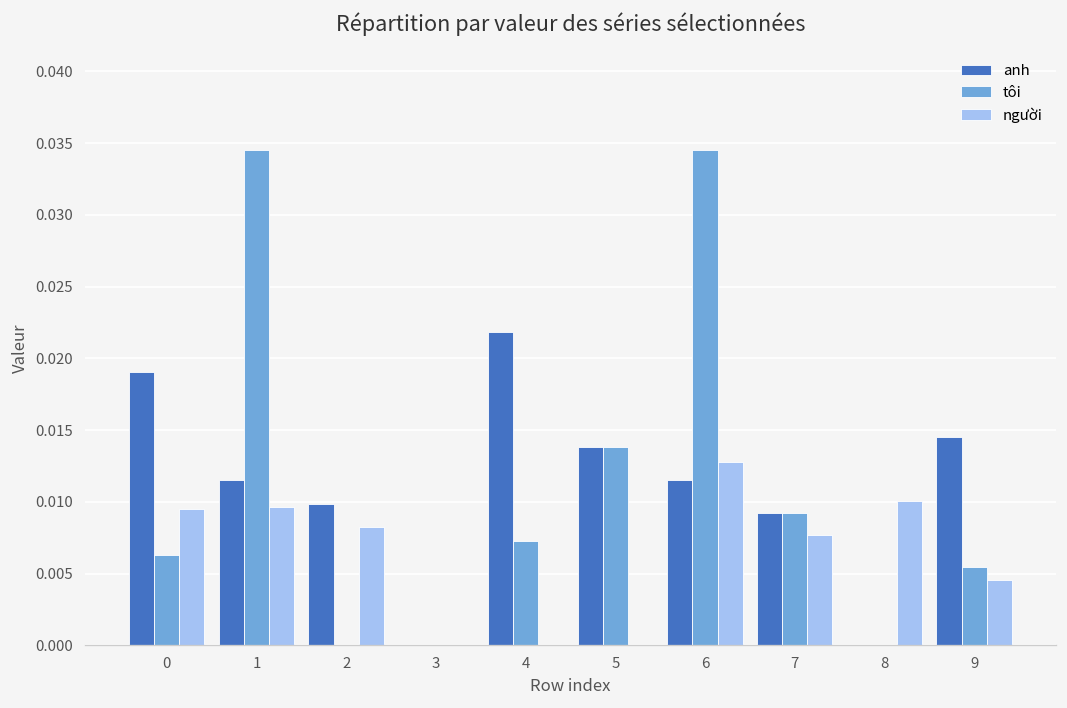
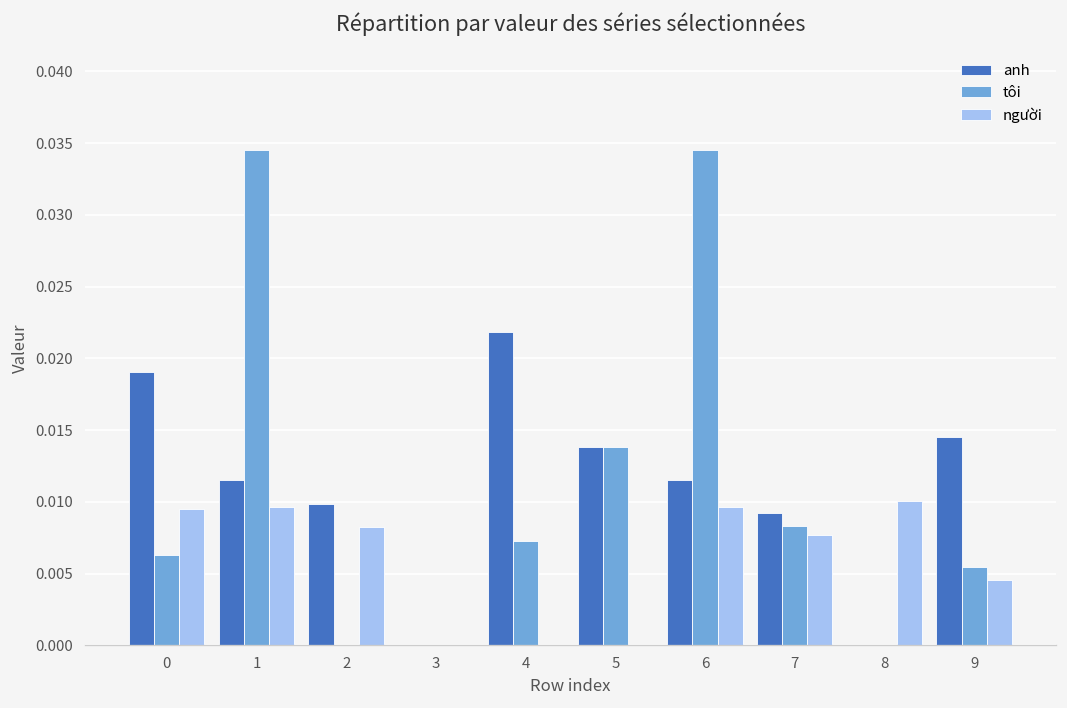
  {
    "anh": {
      "0": 0.0190,
      "1": 0.0115,
      "2": 0.0099,
      "3": 0.0000,
      "4": 0.0218,
      "5": 0.0138,
      "6": 0.0115,
      "7": 0.0092,
      "8": 0.0000,
      "9": 0.0145
    },
    "tôi": {
      "0": 0.0063,
      "1": 0.0345,
      "2": 0.0000,
      "3": 0.0000,
      "4": 0.0073,
      "5": 0.0138,
      "6": 0.0345,
-     "7": 0.0092,
+     "7": 0.0083,
      "8": 0.0000,
      "9": 0.0055
    },
    "người": {
      "0": 0.0095,
      "1": 0.0096,
      "2": 0.0082,
      "3": 0.0000,
      "4": 0.0000,
      "5": 0.0000,
-     "6": 0.0128,
+     "6": 0.0096,
      "7": 0.0077,
      "8": 0.0100,
      "9": 0.0046
    }
  }
